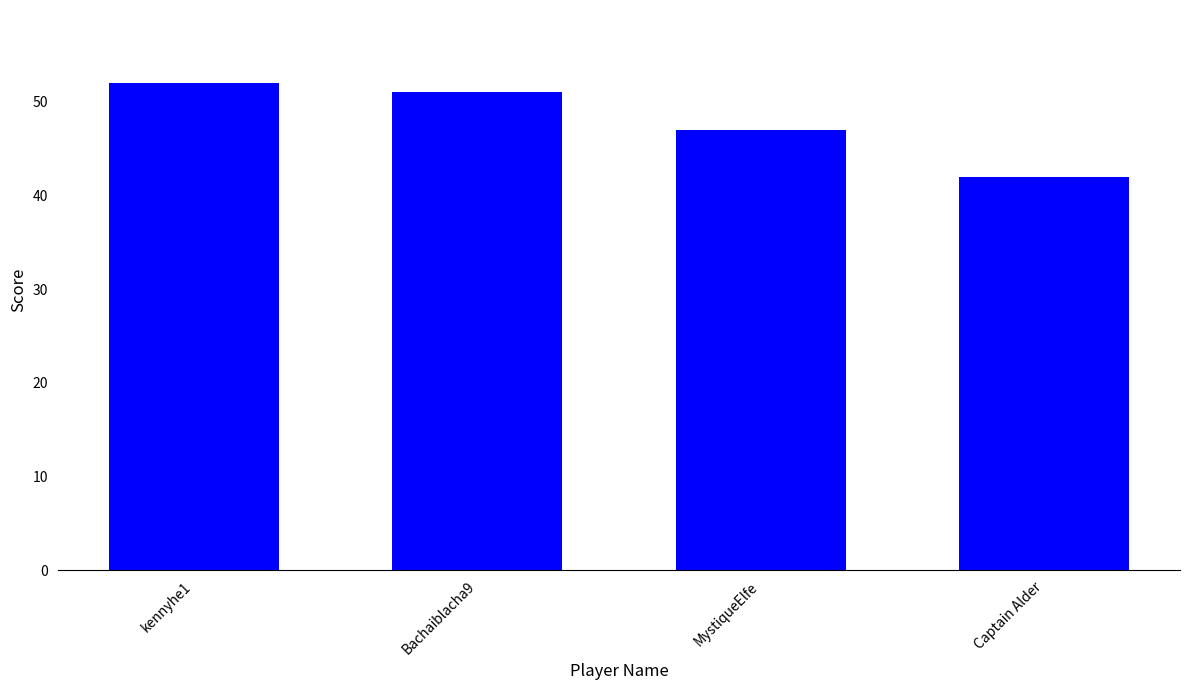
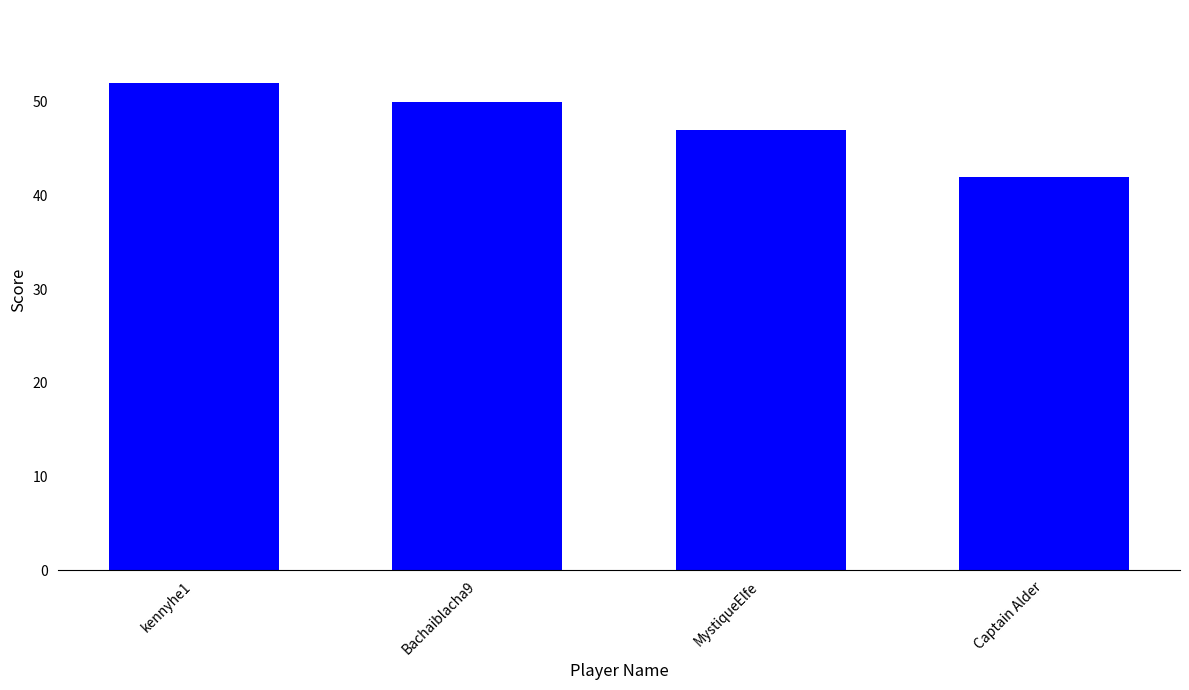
  {
    "kennyhe1": 52,
-   "Bachaiblacha9": 51,
+   "Bachaiblacha9": 50,
    "MystiqueElfe": 47,
    "Captain Alder": 42
  }
